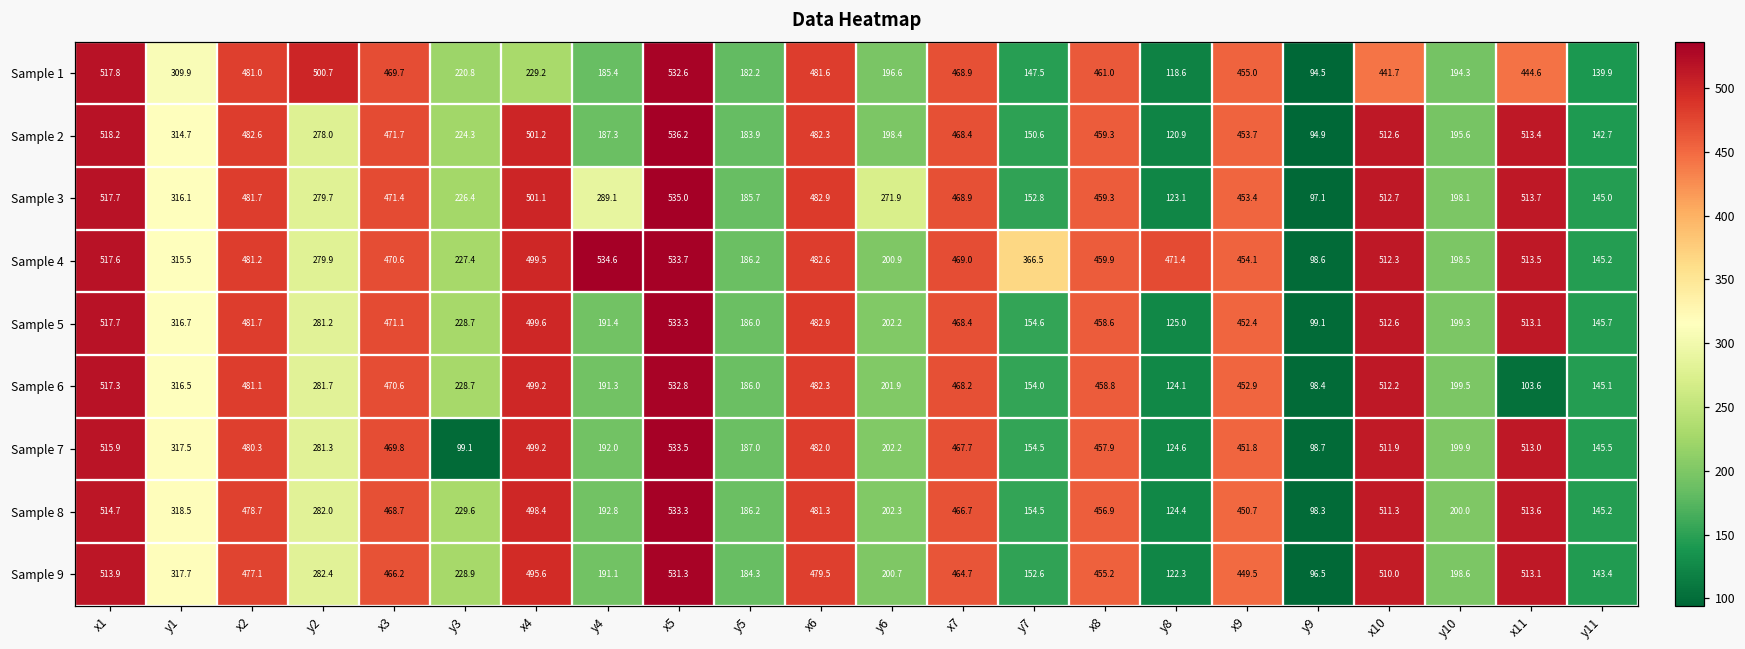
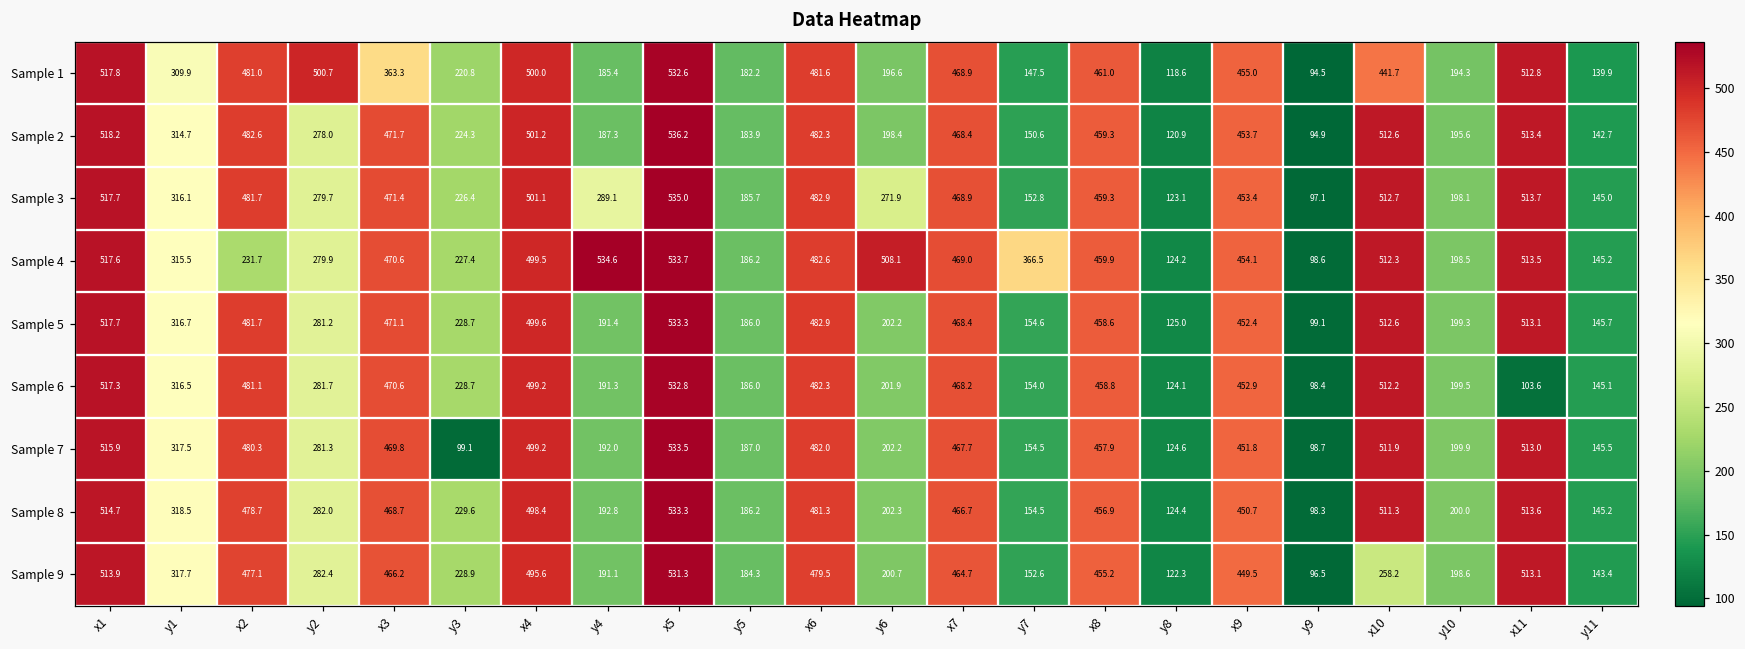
  {
    "Sample 1": {
      "x1": 517.8,
      "y1": 309.9,
      "x2": 481.0,
      "y2": 500.7,
-     "x3": 469.7,
+     "x3": 363.3,
      "y3": 220.8,
-     "x4": 229.2,
+     "x4": 500.0,
      "y4": 185.4,
      "x5": 532.6,
      "y5": 182.2,
      "x6": 481.6,
      "y6": 196.6,
      "x7": 468.9,
      "y7": 147.5,
      "x8": 461.0,
      "y8": 118.6,
      "x9": 455.0,
      "y9": 94.5,
      "x10": 441.7,
      "y10": 194.3,
-     "x11": 444.6,
+     "x11": 512.8,
      "y11": 139.9
    },
    "Sample 2": {
      "x1": 518.2,
      "y1": 314.7,
      "x2": 482.6,
      "y2": 278.0,
      "x3": 471.7,
      "y3": 224.3,
      "x4": 501.2,
      "y4": 187.3,
      "x5": 536.2,
      "y5": 183.9,
      "x6": 482.3,
      "y6": 198.4,
      "x7": 468.4,
      "y7": 150.6,
      "x8": 459.3,
      "y8": 120.9,
      "x9": 453.7,
      "y9": 94.9,
      "x10": 512.6,
      "y10": 195.6,
      "x11": 513.4,
      "y11": 142.7
    },
    "Sample 3": {
      "x1": 517.7,
      "y1": 316.1,
      "x2": 481.7,
      "y2": 279.7,
      "x3": 471.4,
      "y3": 226.4,
      "x4": 501.1,
      "y4": 289.1,
      "x5": 535.0,
      "y5": 185.7,
      "x6": 482.9,
      "y6": 271.9,
      "x7": 468.9,
      "y7": 152.8,
      "x8": 459.3,
      "y8": 123.1,
      "x9": 453.4,
      "y9": 97.1,
      "x10": 512.7,
      "y10": 198.1,
      "x11": 513.7,
      "y11": 145.0
    },
    "Sample 4": {
      "x1": 517.6,
      "y1": 315.5,
-     "x2": 481.2,
+     "x2": 231.7,
      "y2": 279.9,
      "x3": 470.6,
      "y3": 227.4,
      "x4": 499.5,
      "y4": 534.6,
      "x5": 533.7,
      "y5": 186.2,
      "x6": 482.6,
-     "y6": 200.9,
+     "y6": 508.1,
      "x7": 469.0,
      "y7": 366.5,
      "x8": 459.9,
-     "y8": 471.4,
+     "y8": 124.2,
      "x9": 454.1,
      "y9": 98.6,
      "x10": 512.3,
      "y10": 198.5,
      "x11": 513.5,
      "y11": 145.2
    },
    "Sample 5": {
      "x1": 517.7,
      "y1": 316.7,
      "x2": 481.7,
      "y2": 281.2,
      "x3": 471.1,
      "y3": 228.7,
      "x4": 499.6,
      "y4": 191.4,
      "x5": 533.3,
      "y5": 186.0,
      "x6": 482.9,
      "y6": 202.2,
      "x7": 468.4,
      "y7": 154.6,
      "x8": 458.6,
      "y8": 125.0,
      "x9": 452.4,
      "y9": 99.1,
      "x10": 512.6,
      "y10": 199.3,
      "x11": 513.1,
      "y11": 145.7
    },
    "Sample 6": {
      "x1": 517.3,
      "y1": 316.5,
      "x2": 481.1,
      "y2": 281.7,
      "x3": 470.6,
      "y3": 228.7,
      "x4": 499.2,
      "y4": 191.3,
      "x5": 532.8,
      "y5": 186.0,
      "x6": 482.3,
      "y6": 201.9,
      "x7": 468.2,
      "y7": 154.0,
      "x8": 458.8,
      "y8": 124.1,
      "x9": 452.9,
      "y9": 98.4,
      "x10": 512.2,
      "y10": 199.5,
      "x11": 103.6,
      "y11": 145.1
    },
    "Sample 7": {
      "x1": 515.9,
      "y1": 317.5,
      "x2": 480.3,
      "y2": 281.3,
      "x3": 469.8,
      "y3": 99.1,
      "x4": 499.2,
      "y4": 192.0,
      "x5": 533.5,
      "y5": 187.0,
      "x6": 482.0,
      "y6": 202.2,
      "x7": 467.7,
      "y7": 154.5,
      "x8": 457.9,
      "y8": 124.6,
      "x9": 451.8,
      "y9": 98.7,
      "x10": 511.9,
      "y10": 199.9,
      "x11": 513.0,
      "y11": 145.5
    },
    "Sample 8": {
      "x1": 514.7,
      "y1": 318.5,
      "x2": 478.7,
      "y2": 282.0,
      "x3": 468.7,
      "y3": 229.6,
      "x4": 498.4,
      "y4": 192.8,
      "x5": 533.3,
      "y5": 186.2,
      "x6": 481.3,
      "y6": 202.3,
      "x7": 466.7,
      "y7": 154.5,
      "x8": 456.9,
      "y8": 124.4,
      "x9": 450.7,
      "y9": 98.3,
      "x10": 511.3,
      "y10": 200.0,
      "x11": 513.6,
      "y11": 145.2
    },
    "Sample 9": {
      "x1": 513.9,
      "y1": 317.7,
      "x2": 477.1,
      "y2": 282.4,
      "x3": 466.2,
      "y3": 228.9,
      "x4": 495.6,
      "y4": 191.1,
      "x5": 531.3,
      "y5": 184.3,
      "x6": 479.5,
      "y6": 200.7,
      "x7": 464.7,
      "y7": 152.6,
      "x8": 455.2,
      "y8": 122.3,
      "x9": 449.5,
      "y9": 96.5,
-     "x10": 510.0,
+     "x10": 258.2,
      "y10": 198.6,
      "x11": 513.1,
      "y11": 143.4
    }
  }
